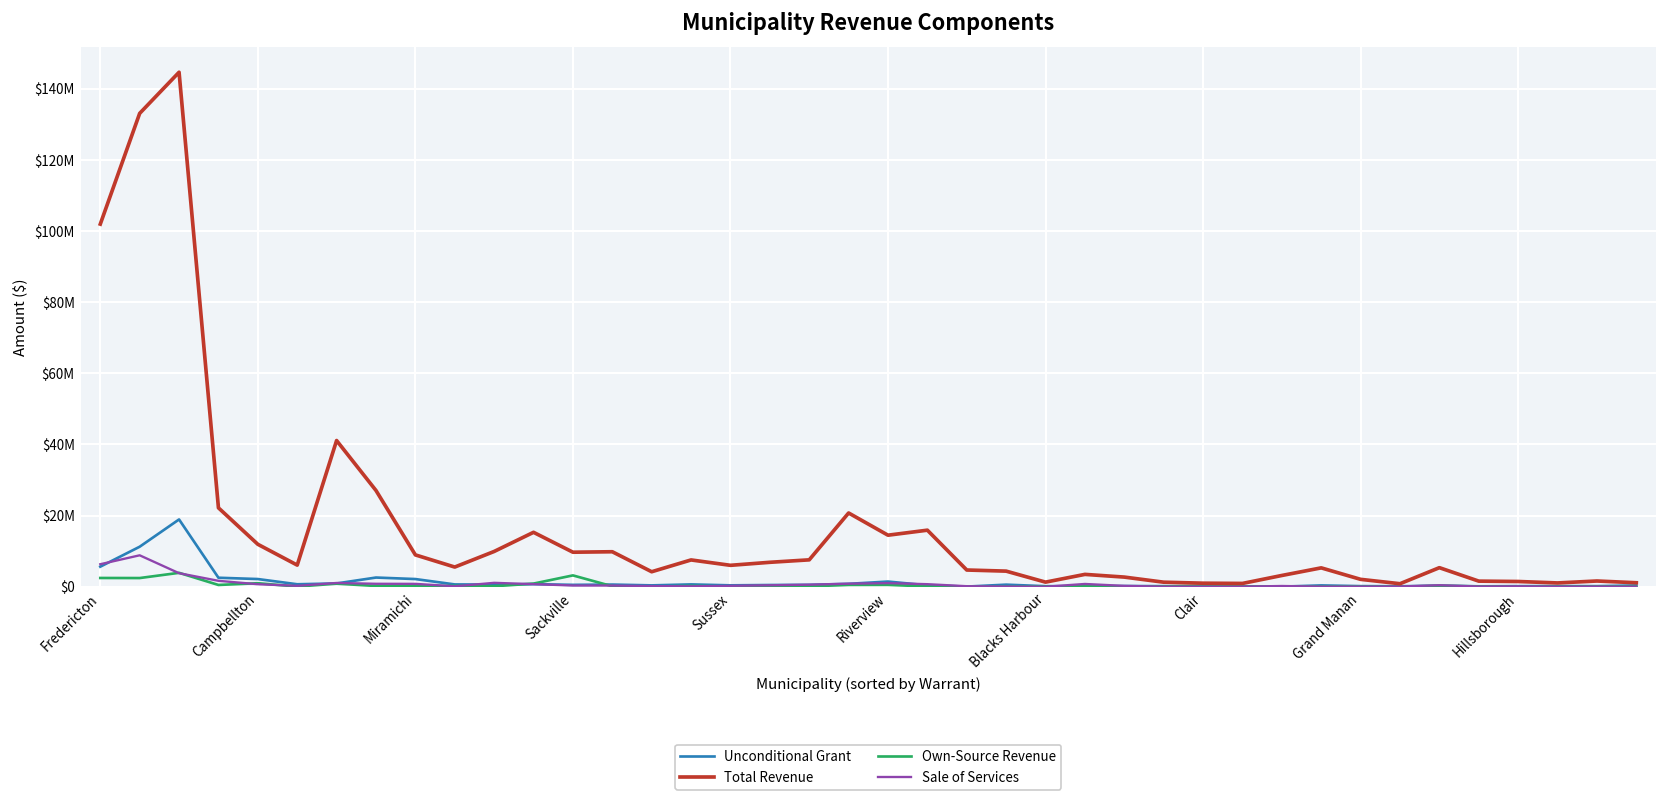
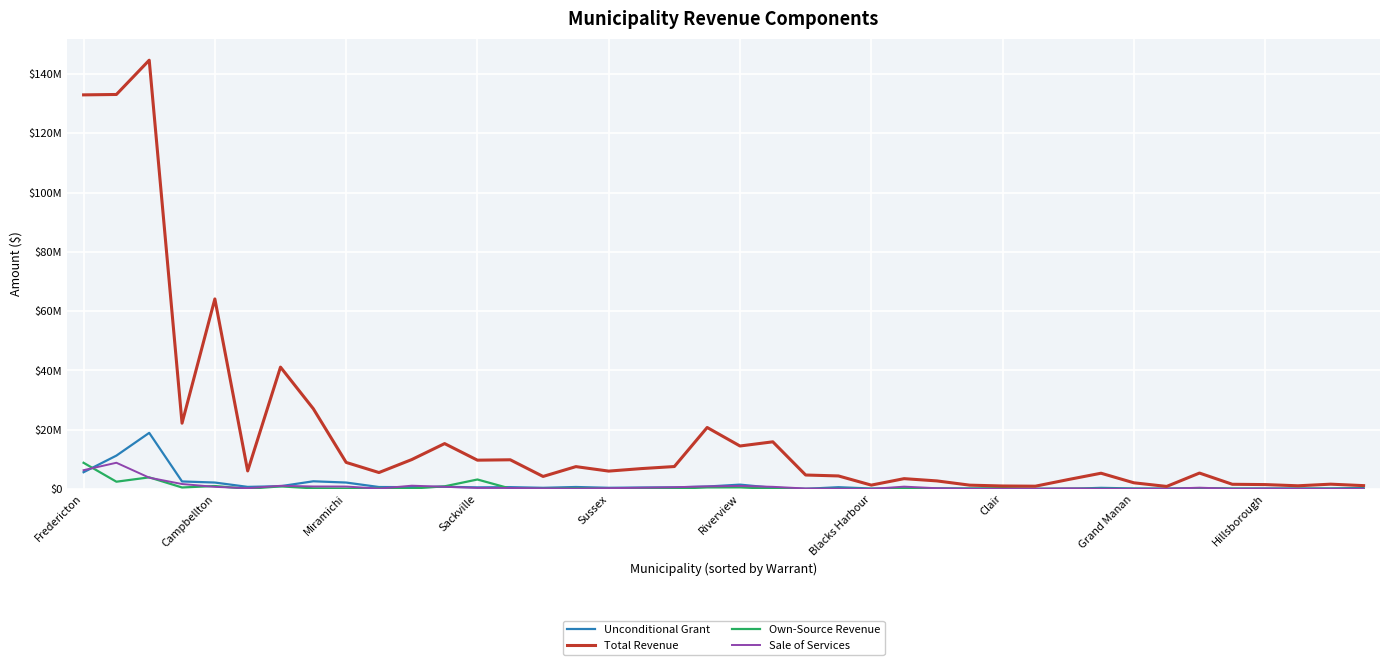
  {
    "Unconditional Grant": {
      "Campbellton": "$2000000",
      "Miramichi": "$2000000"
    },
    "Total Revenue": {
-     "Fredericton": "$102000000",
-     "Campbellton": "$12000000",
+     "Fredericton": "$133000000",
+     "Campbellton": "$64000000",
      "Miramichi": "$9000000",
      "Sackville": "$10000000",
      "Sussex": "$6000000",
      "Riverview": "$14000000",
      "Blacks Harbour": "$1000000",
      "Grand Manan": "$2000000",
      "Hillsborough": "$1000000"
    },
    "Own-Source Revenue": {
-     "Fredericton": "$2000000",
+     "Fredericton": "$9000000",
      "Sackville": "$3000000"
    }
  }
